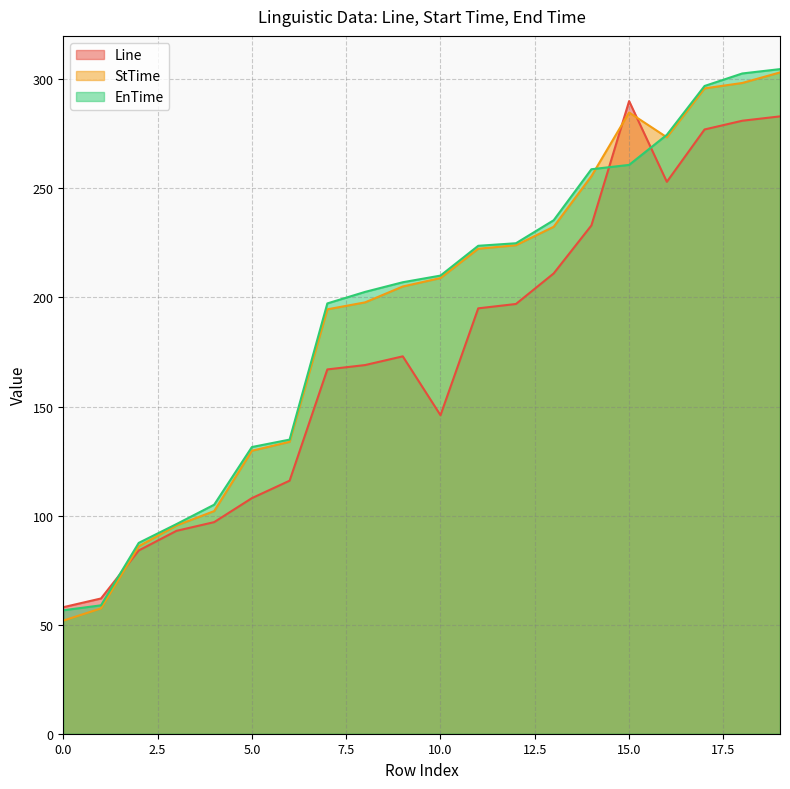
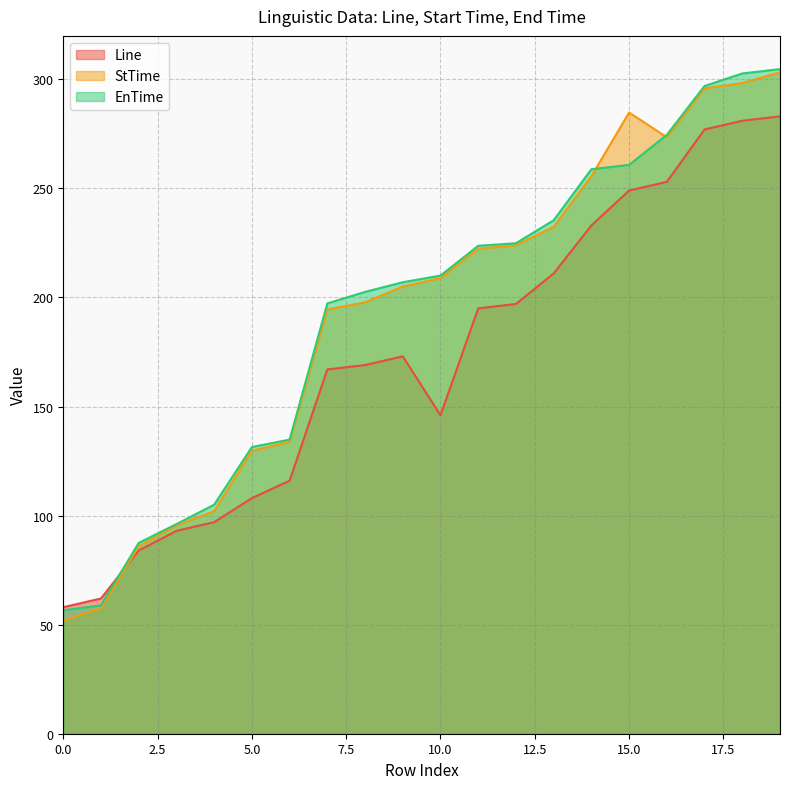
  {
    "Line": {
      "0.0": 58,
      "5.0": 108,
      "10.0": 146,
-     "15.0": 290
+     "15.0": 249
    },
    "StTime": {
      "0.0": 52,
      "5.0": 130,
      "15.0": 285
    },
    "EnTime": {
      "0.0": 57,
      "5.0": 131,
      "15.0": 261
    }
  }
